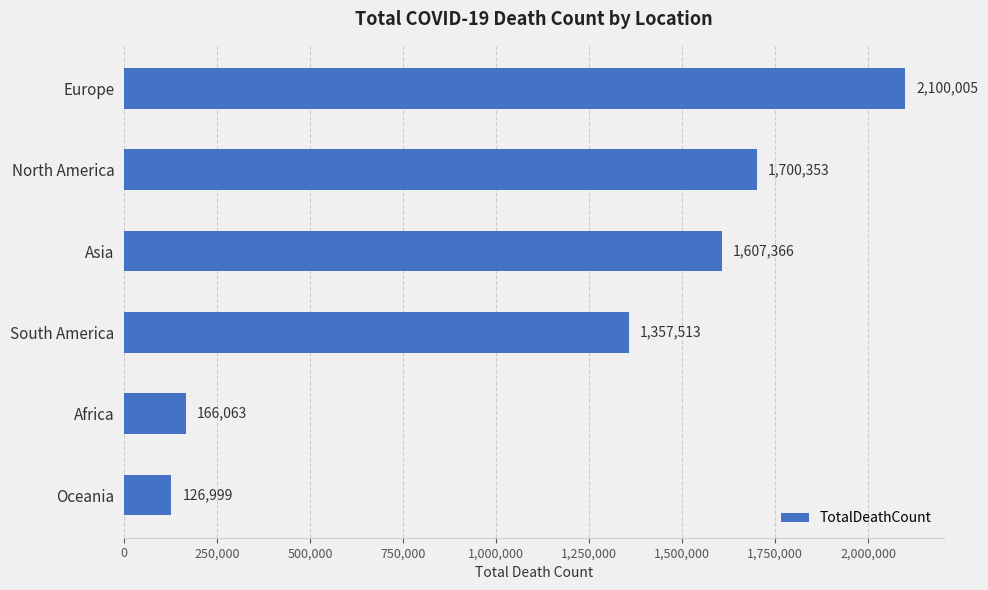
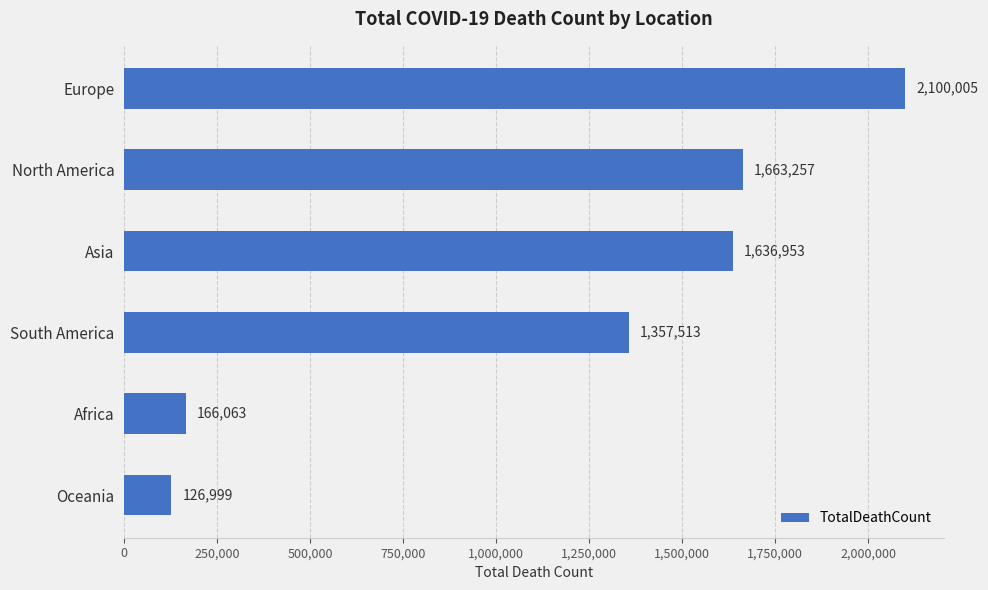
  {
    "Europe": "2,100,005",
-   "North America": "1,700,353",
-   "Asia": "1,607,366",
+   "North America": "1,663,257",
+   "Asia": "1,636,953",
    "South America": "1,357,513",
    "Africa": "166,063",
    "Oceania": "126,999"
  }
